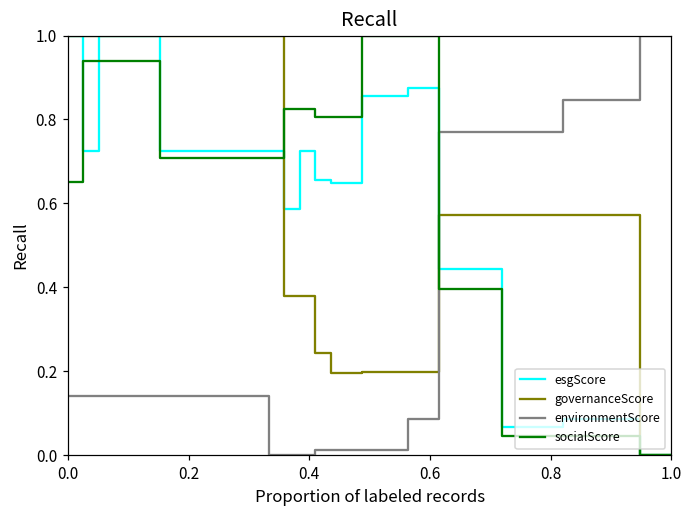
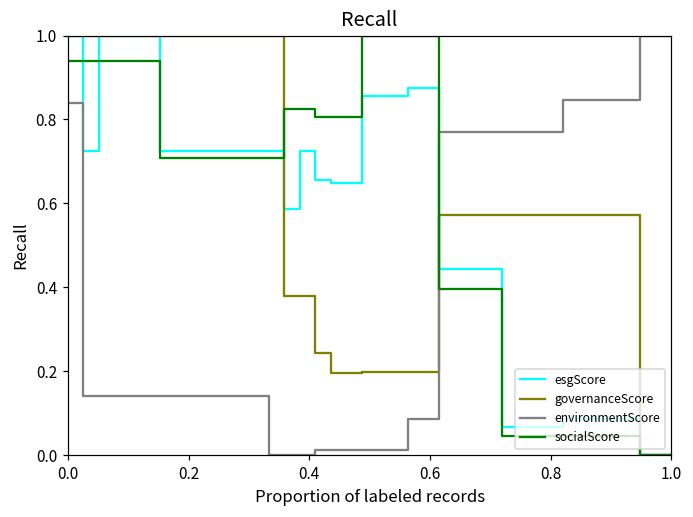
  {
    "environmentScore": {
-     "0.0": 0.14,
+     "0.0": 0.84,
      "1.0": 1.00
    },
    "socialScore": {
-     "0.0": 0.65
+     "0.0": 0.94
    }
  }
